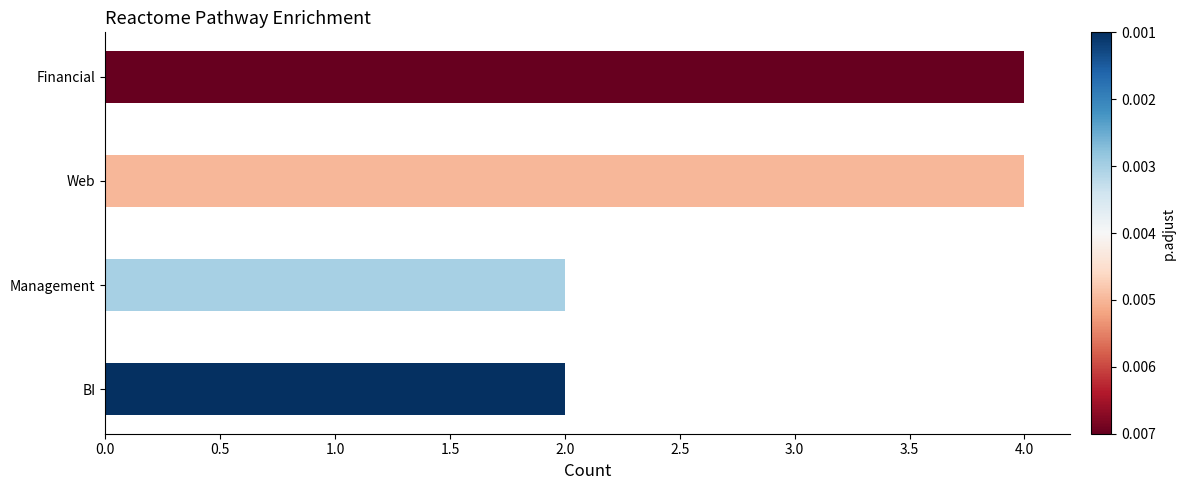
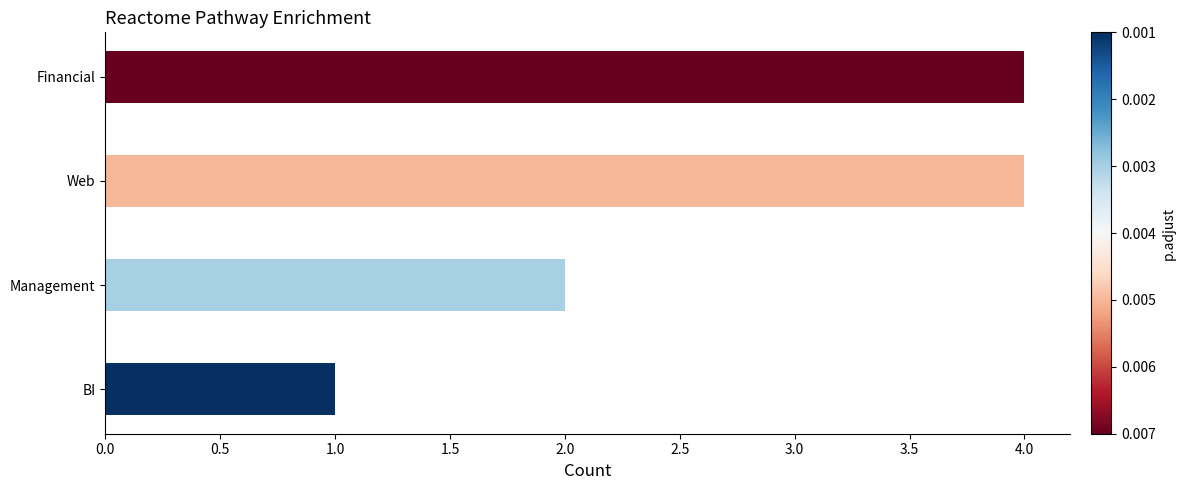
  {
    "Financial": 4,
    "Web": 4,
    "Management": 2,
-   "BI": 2
+   "BI": 1
  }
